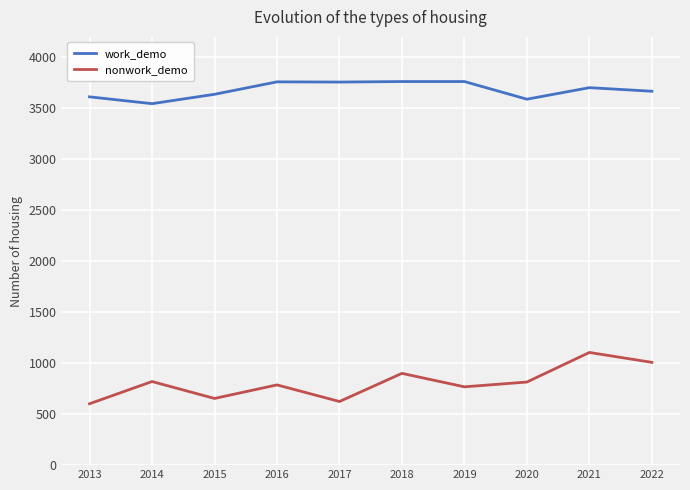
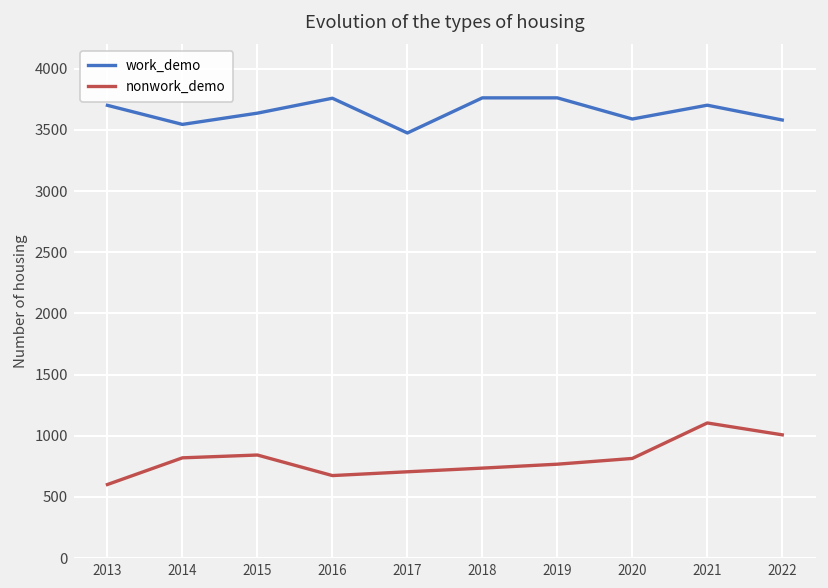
  {
    "work_demo": {
-     "2013": 3610,
+     "2013": 3700,
      "2014": 3550,
      "2015": 3640,
      "2016": 3760,
-     "2017": 3760,
+     "2017": 3480,
      "2018": 3760,
      "2019": 3760,
      "2020": 3590,
      "2021": 3700,
-     "2022": 3670
+     "2022": 3580
    },
    "nonwork_demo": {
      "2013": 600,
      "2014": 820,
-     "2015": 650,
-     "2016": 790,
-     "2017": 620,
-     "2018": 900,
+     "2015": 840,
+     "2016": 680,
+     "2017": 710,
+     "2018": 740,
      "2019": 770,
      "2020": 820,
      "2021": 1110,
      "2022": 1010
    }
  }
